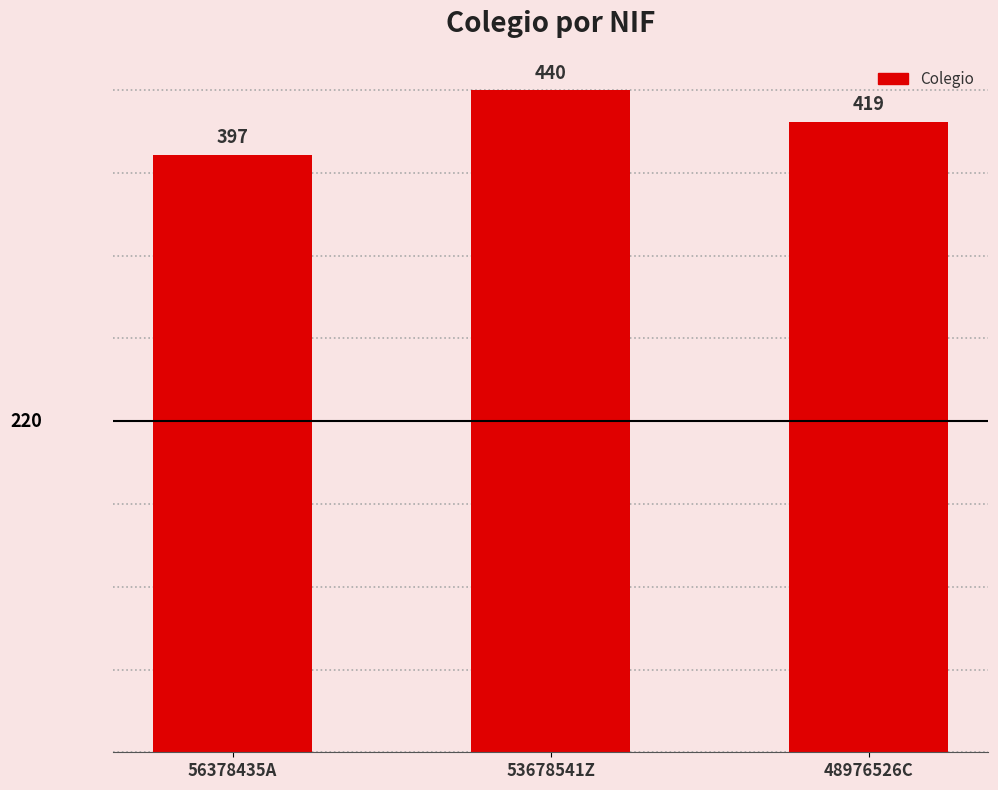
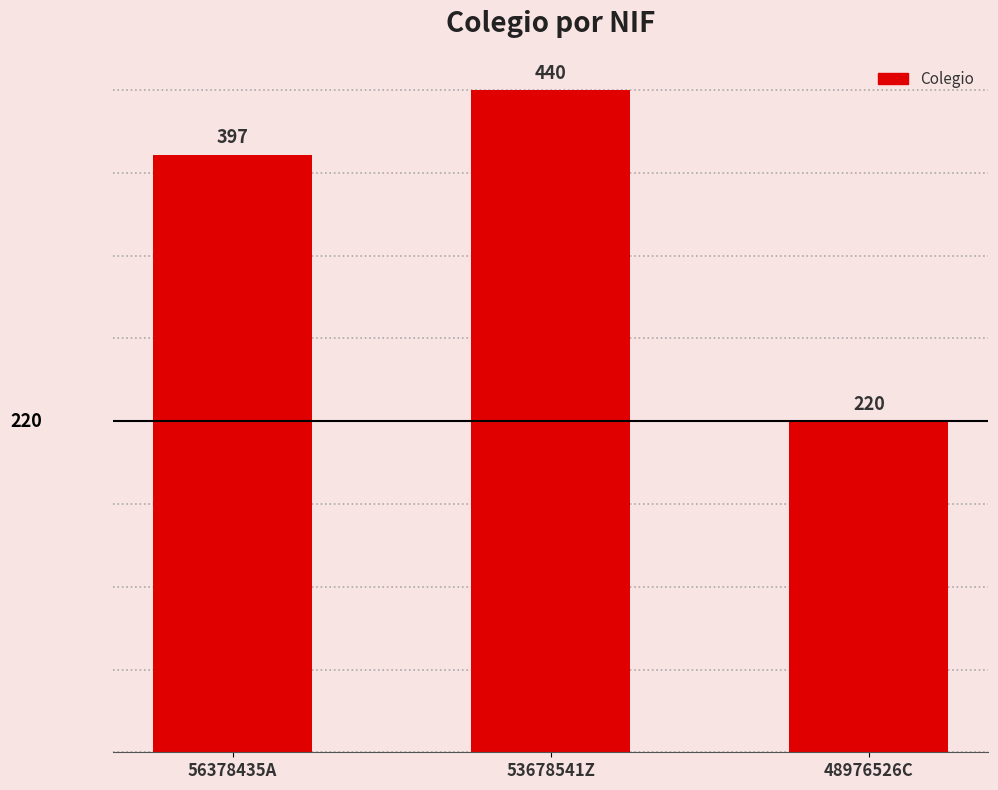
  {
    "56378435A": 397,
    "53678541Z": 440,
-   "48976526C": 419
+   "48976526C": 220
  }
